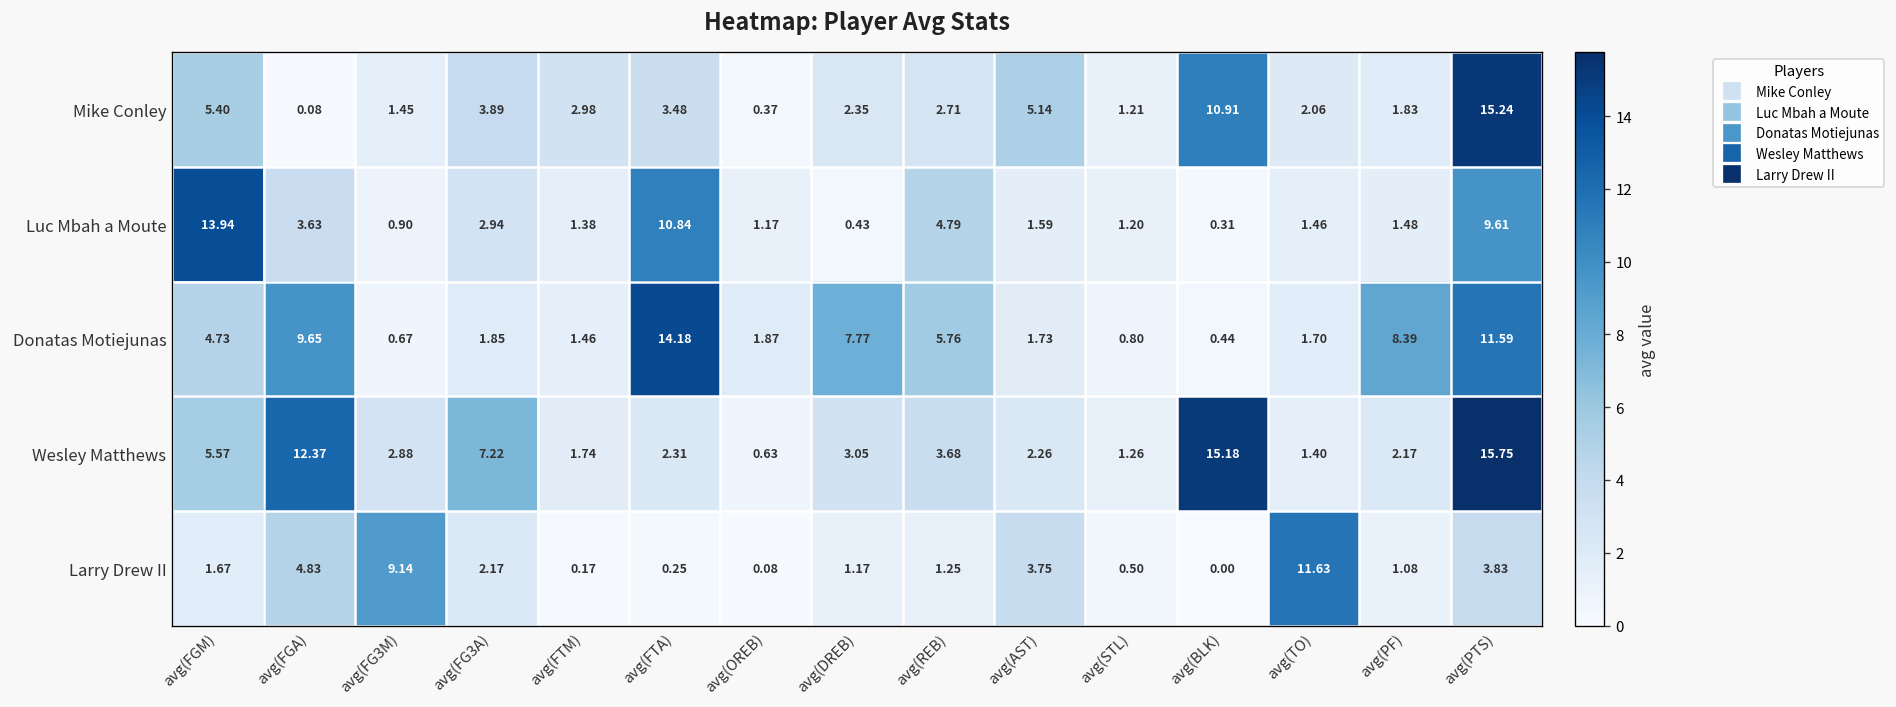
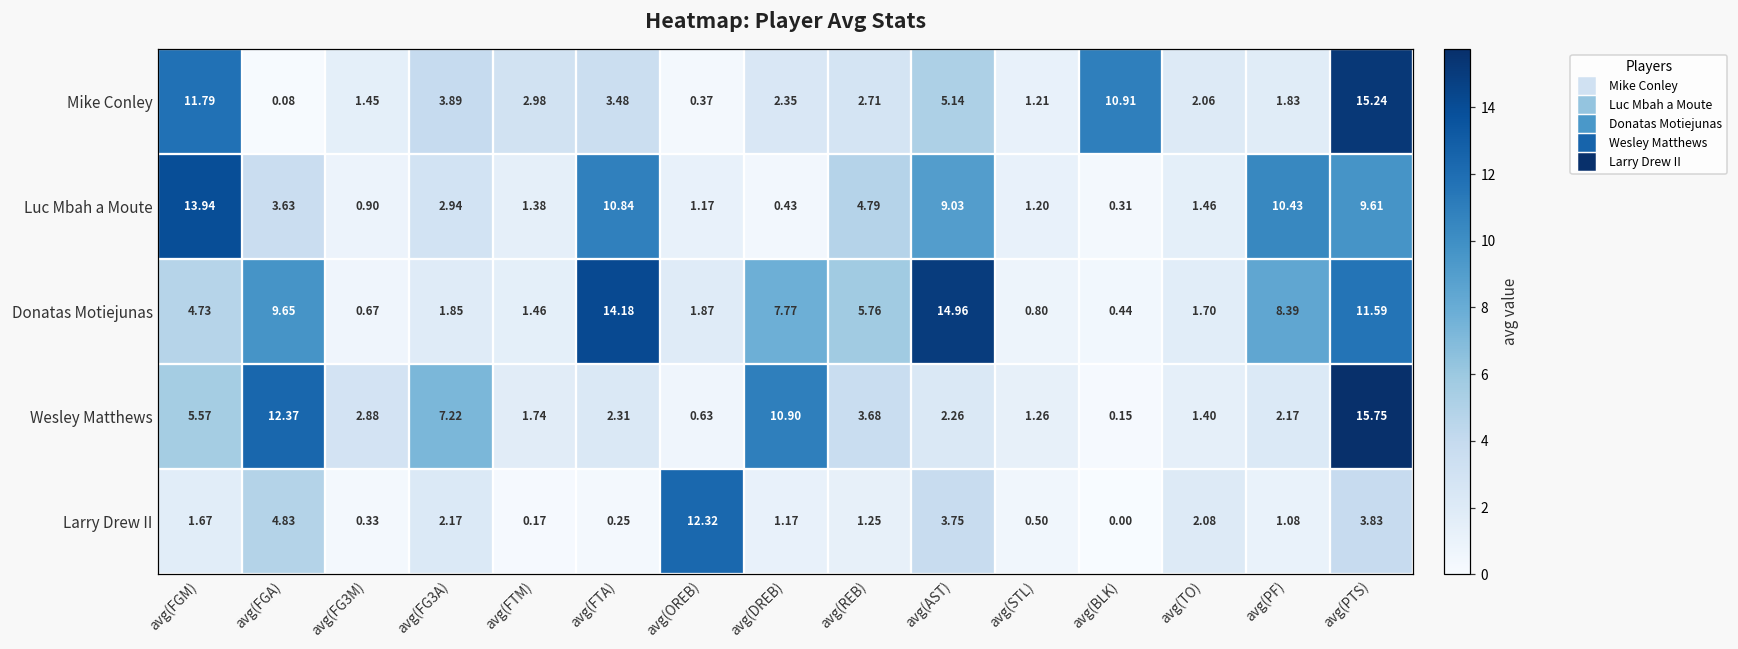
  {
    "Mike Conley": {
-     "avg(FGM)": 5.40,
+     "avg(FGM)": 11.79,
      "avg(FGA)": 0.08,
      "avg(FG3M)": 1.45,
      "avg(FG3A)": 3.89,
      "avg(FTM)": 2.98,
      "avg(FTA)": 3.48,
      "avg(OREB)": 0.37,
      "avg(DREB)": 2.35,
      "avg(REB)": 2.71,
      "avg(AST)": 5.14,
      "avg(STL)": 1.21,
      "avg(BLK)": 10.91,
      "avg(TO)": 2.06,
      "avg(PF)": 1.83,
      "avg(PTS)": 15.24
    },
    "Luc Mbah a Moute": {
      "avg(FGM)": 13.94,
      "avg(FGA)": 3.63,
      "avg(FG3M)": 0.90,
      "avg(FG3A)": 2.94,
      "avg(FTM)": 1.38,
      "avg(FTA)": 10.84,
      "avg(OREB)": 1.17,
      "avg(DREB)": 0.43,
      "avg(REB)": 4.79,
-     "avg(AST)": 1.59,
+     "avg(AST)": 9.03,
      "avg(STL)": 1.20,
      "avg(BLK)": 0.31,
      "avg(TO)": 1.46,
-     "avg(PF)": 1.48,
+     "avg(PF)": 10.43,
      "avg(PTS)": 9.61
    },
    "Donatas Motiejunas": {
      "avg(FGM)": 4.73,
      "avg(FGA)": 9.65,
      "avg(FG3M)": 0.67,
      "avg(FG3A)": 1.85,
      "avg(FTM)": 1.46,
      "avg(FTA)": 14.18,
      "avg(OREB)": 1.87,
      "avg(DREB)": 7.77,
      "avg(REB)": 5.76,
-     "avg(AST)": 1.73,
+     "avg(AST)": 14.96,
      "avg(STL)": 0.80,
      "avg(BLK)": 0.44,
      "avg(TO)": 1.70,
      "avg(PF)": 8.39,
      "avg(PTS)": 11.59
    },
    "Wesley Matthews": {
      "avg(FGM)": 5.57,
      "avg(FGA)": 12.37,
      "avg(FG3M)": 2.88,
      "avg(FG3A)": 7.22,
      "avg(FTM)": 1.74,
      "avg(FTA)": 2.31,
      "avg(OREB)": 0.63,
-     "avg(DREB)": 3.05,
+     "avg(DREB)": 10.90,
      "avg(REB)": 3.68,
      "avg(AST)": 2.26,
      "avg(STL)": 1.26,
-     "avg(BLK)": 15.18,
+     "avg(BLK)": 0.15,
      "avg(TO)": 1.40,
      "avg(PF)": 2.17,
      "avg(PTS)": 15.75
    },
    "Larry Drew II": {
      "avg(FGM)": 1.67,
      "avg(FGA)": 4.83,
-     "avg(FG3M)": 9.14,
+     "avg(FG3M)": 0.33,
      "avg(FG3A)": 2.17,
      "avg(FTM)": 0.17,
      "avg(FTA)": 0.25,
-     "avg(OREB)": 0.08,
+     "avg(OREB)": 12.32,
      "avg(DREB)": 1.17,
      "avg(REB)": 1.25,
      "avg(AST)": 3.75,
      "avg(STL)": 0.50,
      "avg(BLK)": 0.00,
-     "avg(TO)": 11.63,
+     "avg(TO)": 2.08,
      "avg(PF)": 1.08,
      "avg(PTS)": 3.83
    }
  }
